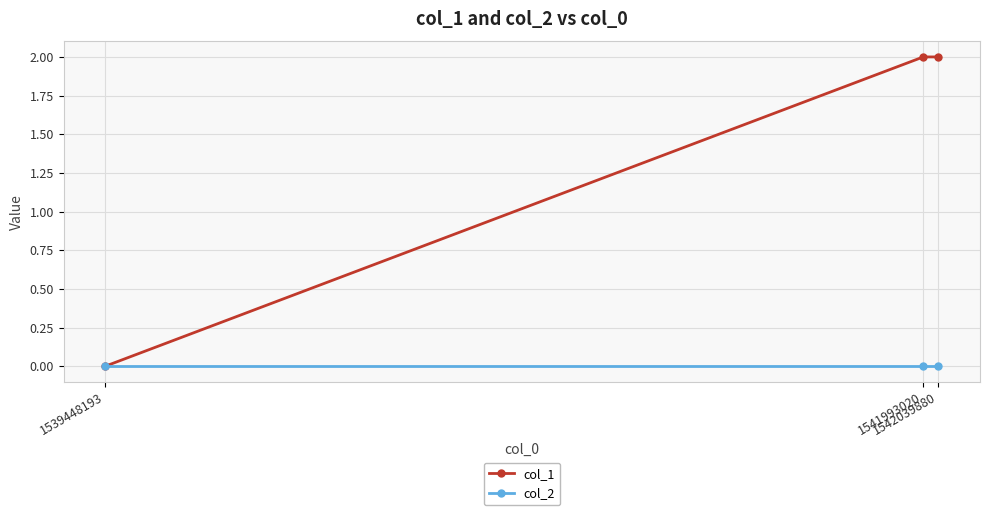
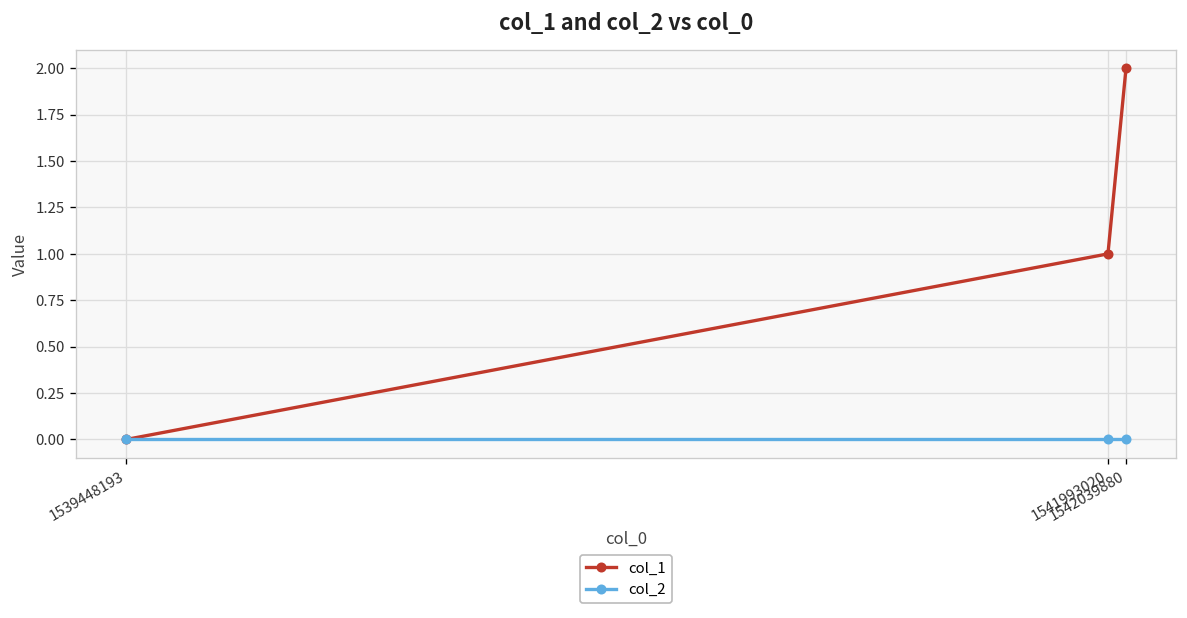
  {
    "col_1": {
-     "1541993020": 2,
+     "1541993020": 1,
      "1542039880": 2
    },
    "col_2": {
      "1541993020": 0,
      "1542039880": 0
    }
  }
